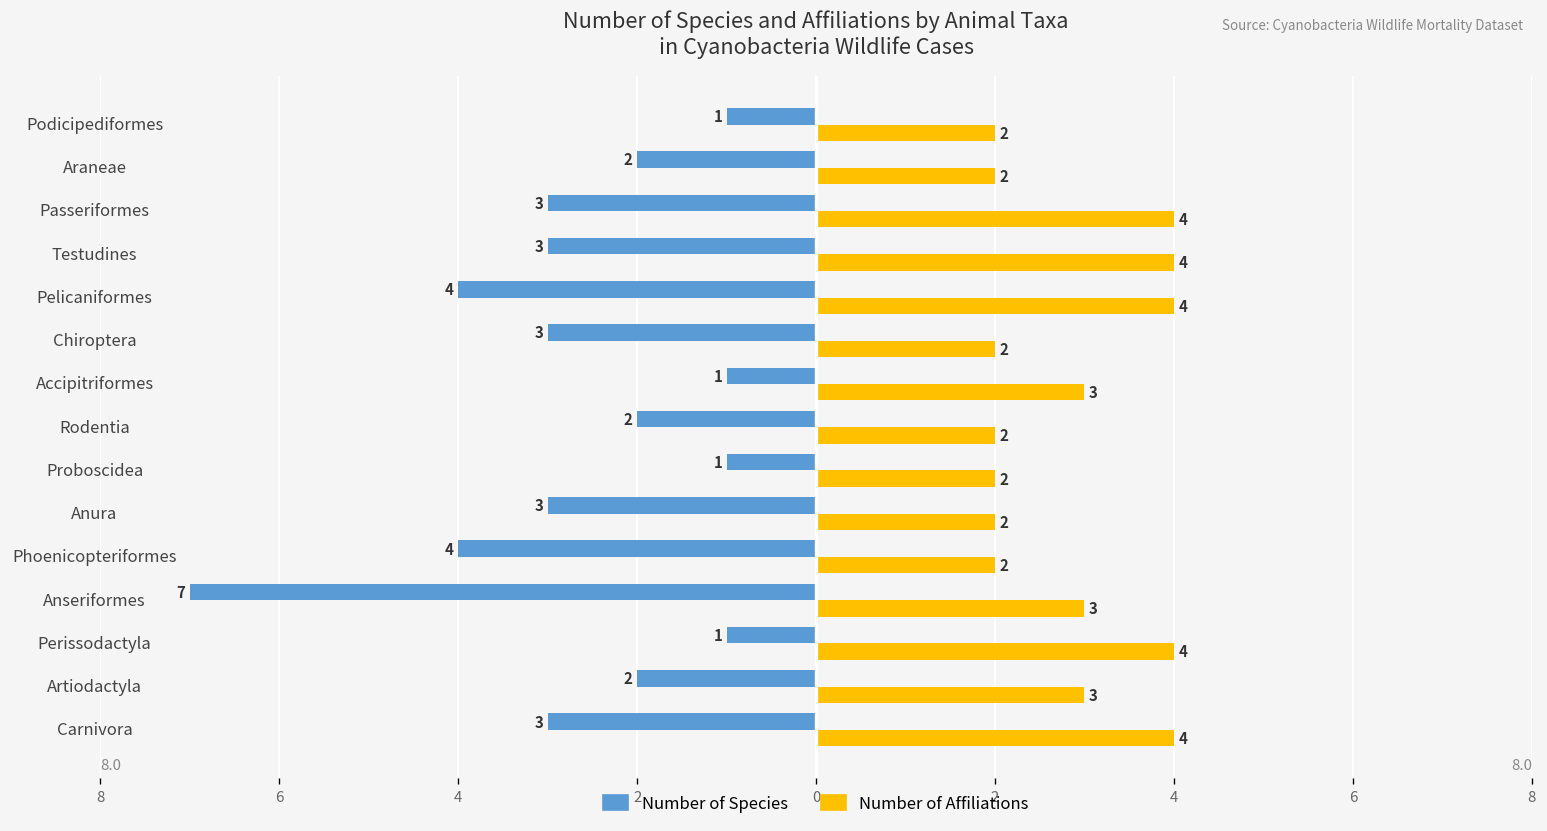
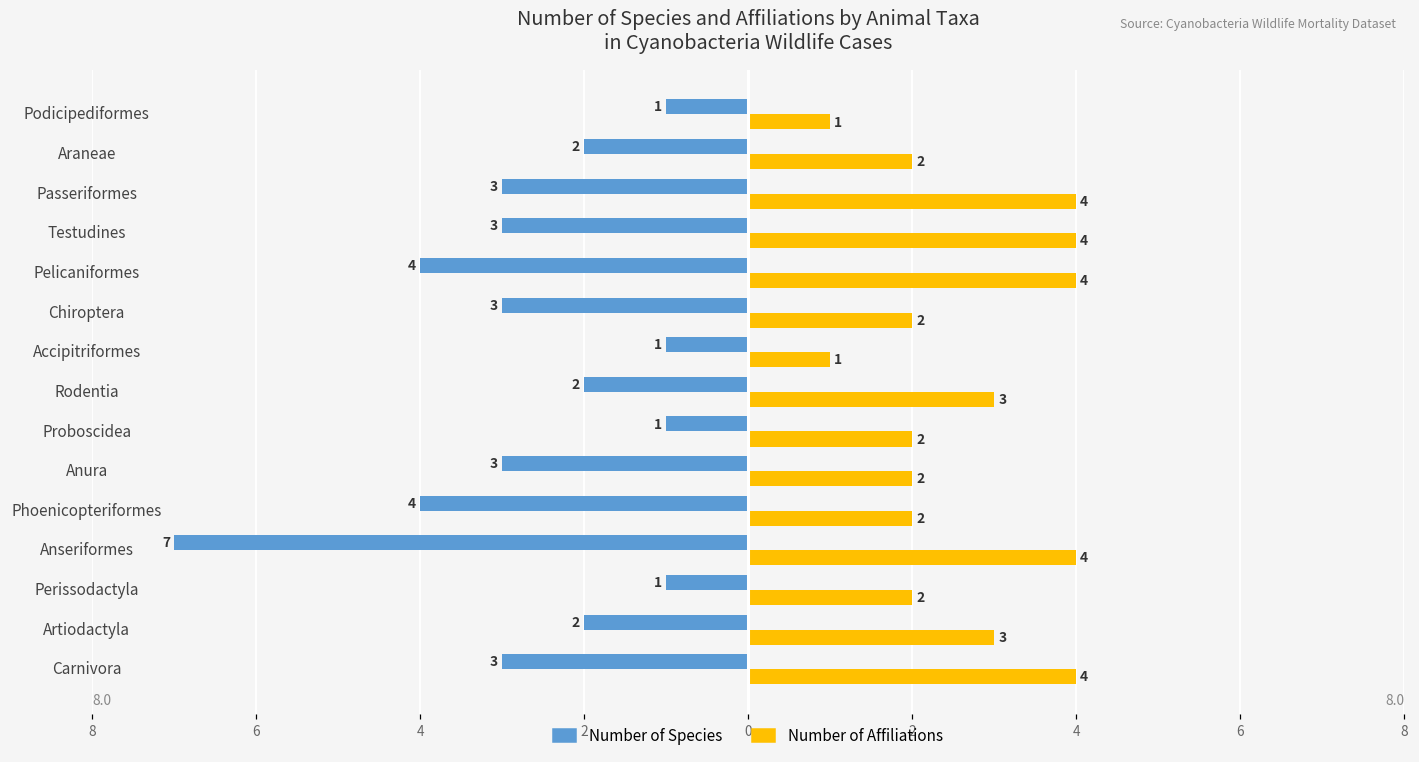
  {
    "Number of Affiliations": {
-     "Podicipediformes": 2,
+     "Podicipediformes": 1,
      "Araneae": 2,
      "Passeriformes": 4,
      "Testudines": 4,
      "Pelicaniformes": 4,
      "Chiroptera": 2,
-     "Accipitriformes": 3,
-     "Rodentia": 2,
+     "Accipitriformes": 1,
+     "Rodentia": 3,
      "Proboscidea": 2,
      "Anura": 2,
      "Phoenicopteriformes": 2,
-     "Anseriformes": 3,
-     "Perissodactyla": 4,
+     "Anseriformes": 4,
+     "Perissodactyla": 2,
      "Artiodactyla": 3,
      "Carnivora": 4
    }
  }
